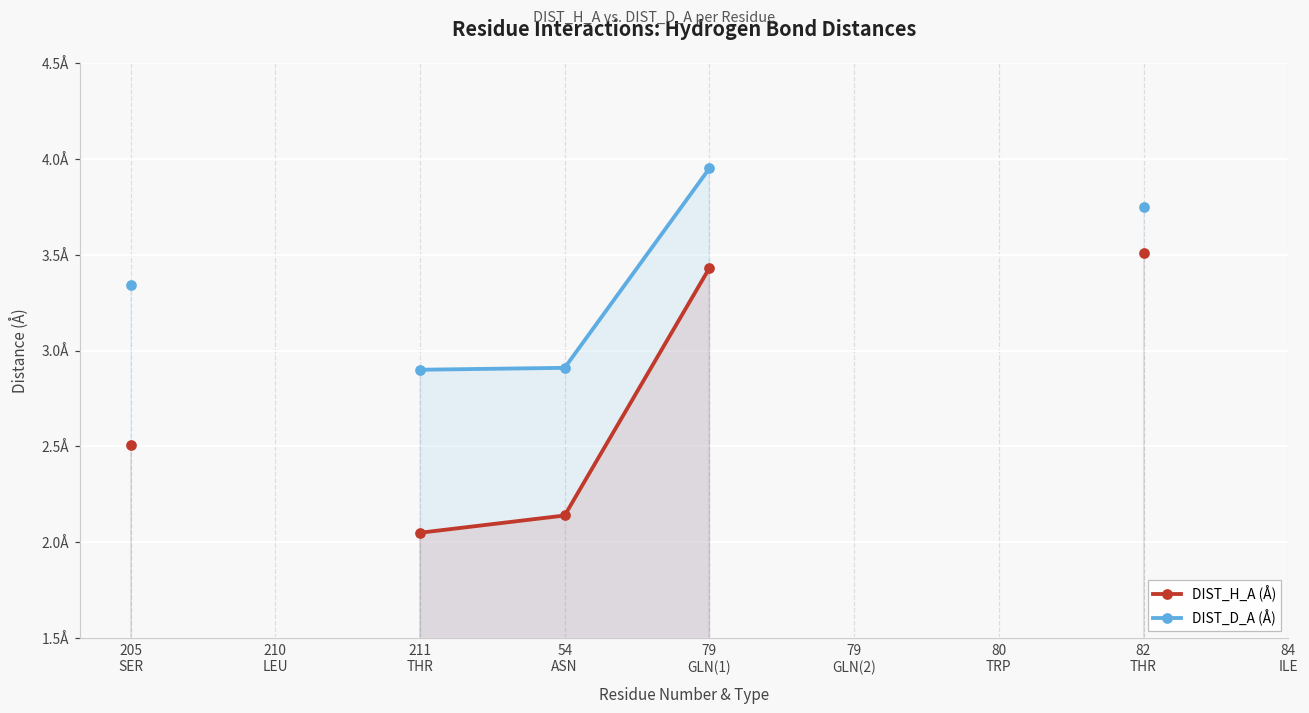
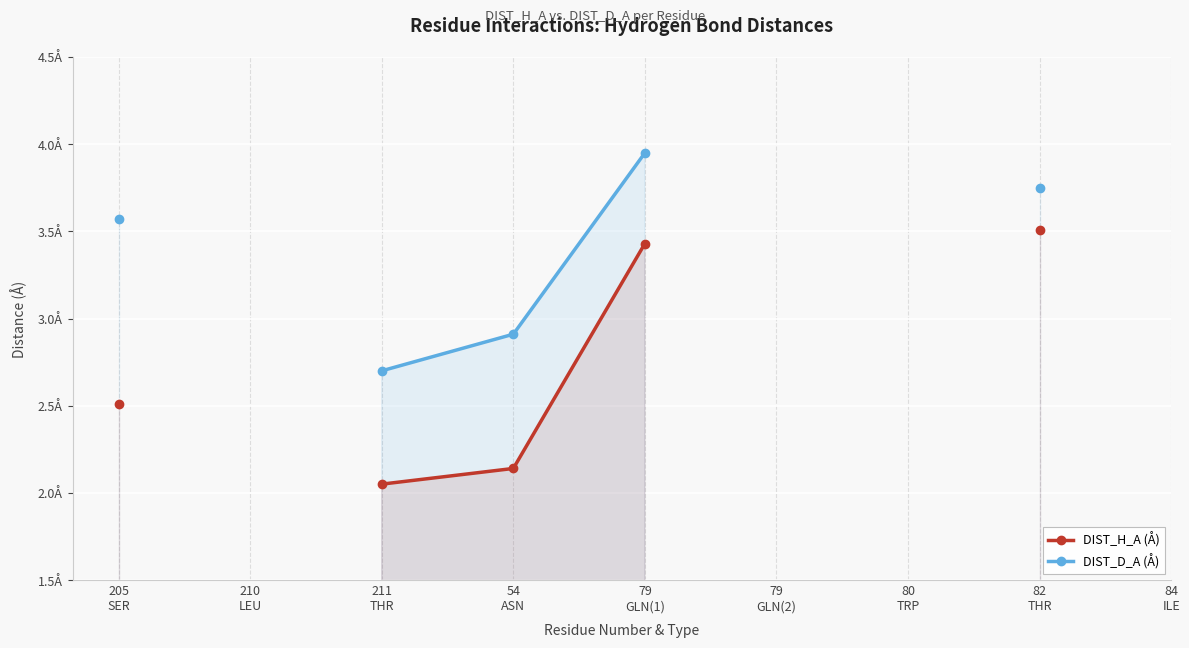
  {
    "DIST_H_A (Å)": {
      "205 SER": "2.51Å",
      "211 THR": "2.05Å",
      "54 ASN": "2.14Å",
      "79 GLN(1)": "3.43Å",
      "82 THR": "3.51Å"
    },
    "DIST_D_A (Å)": {
-     "205 SER": "3.34Å",
-     "211 THR": "2.9Å",
+     "205 SER": "3.57Å",
+     "211 THR": "2.7Å",
      "54 ASN": "2.91Å",
      "79 GLN(1)": "3.95Å",
      "82 THR": "3.75Å"
    }
  }
